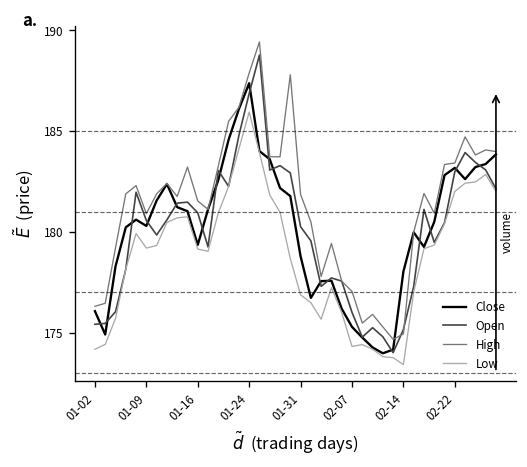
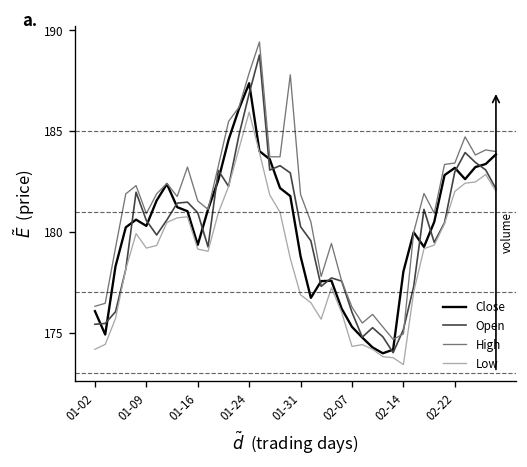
  {
    "Close": {
      "01-02": 176.1,
      "01-09": 180.3,
      "01-16": 179.4,
      "01-24": 187.4,
      "01-31": 178.8,
      "02-07": 175.3,
      "02-14": 178.0,
      "02-22": 183.2
    },
    "Open": {
      "01-02": 175.4,
      "01-09": 180.6,
      "01-16": 180.9,
      "01-24": 186.9,
      "01-31": 180.3,
      "02-07": 176.0,
      "02-14": 175.2,
      "02-22": 183.0
    },
    "High": {
      "01-02": 176.3,
      "01-09": 180.9,
      "01-16": 181.5,
      "01-24": 187.9,
      "01-31": 181.9,
-     "02-07": 177.0,
+     "02-07": 176.3,
      "02-14": 174.9,
      "02-22": 183.4
    },
    "Low": {
      "01-02": 174.2,
      "01-09": 179.2,
      "01-16": 179.1,
      "01-24": 185.9,
      "01-31": 176.9,
      "02-07": 174.3,
      "02-14": 173.4,
      "02-22": 182.0
    }
  }
